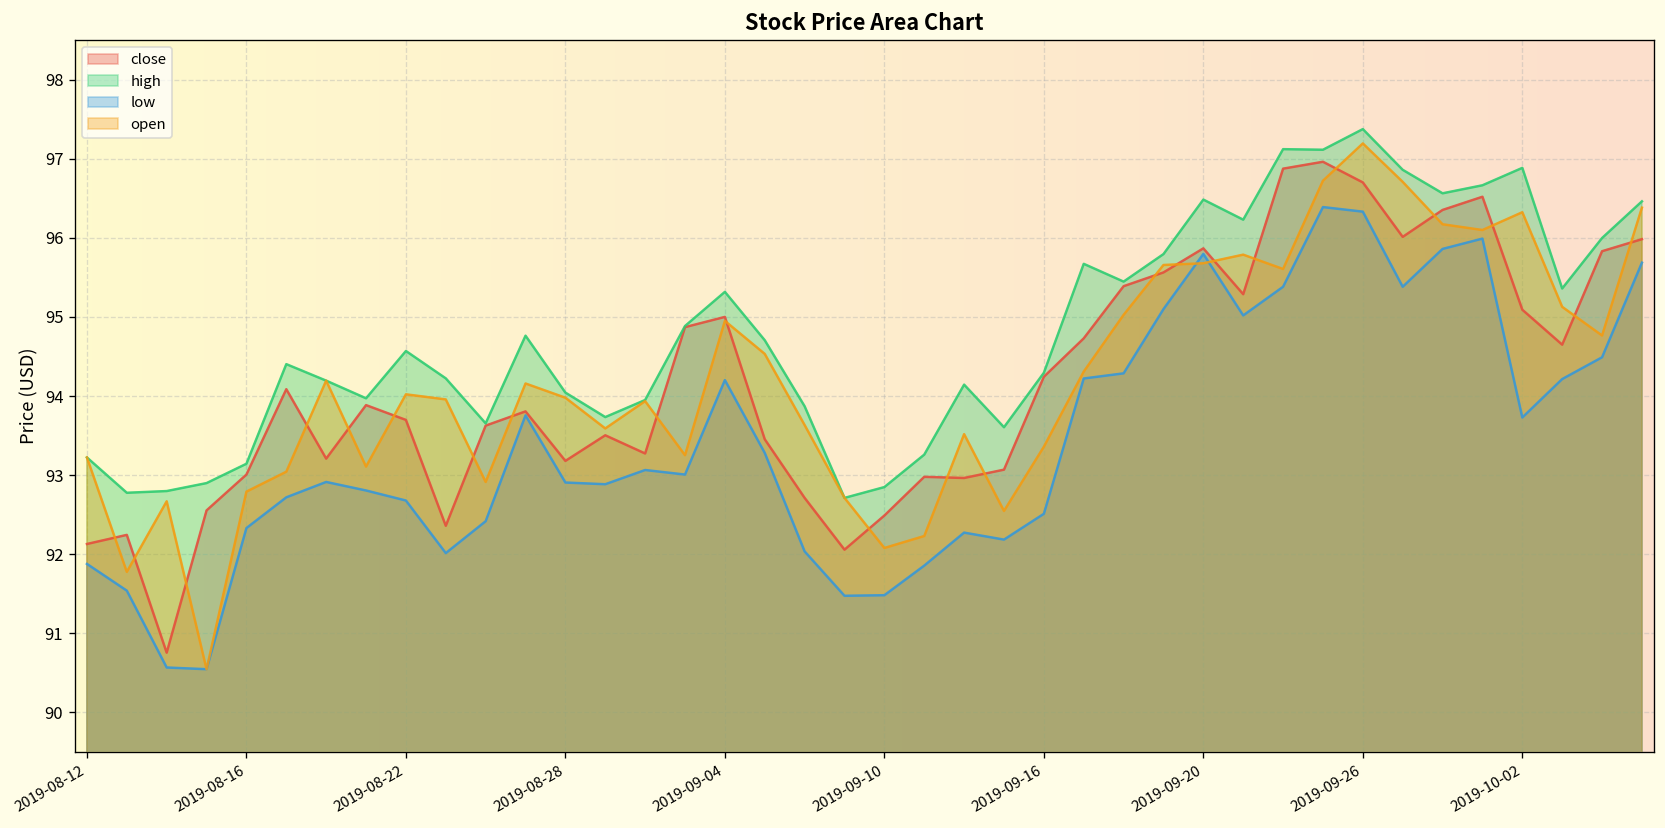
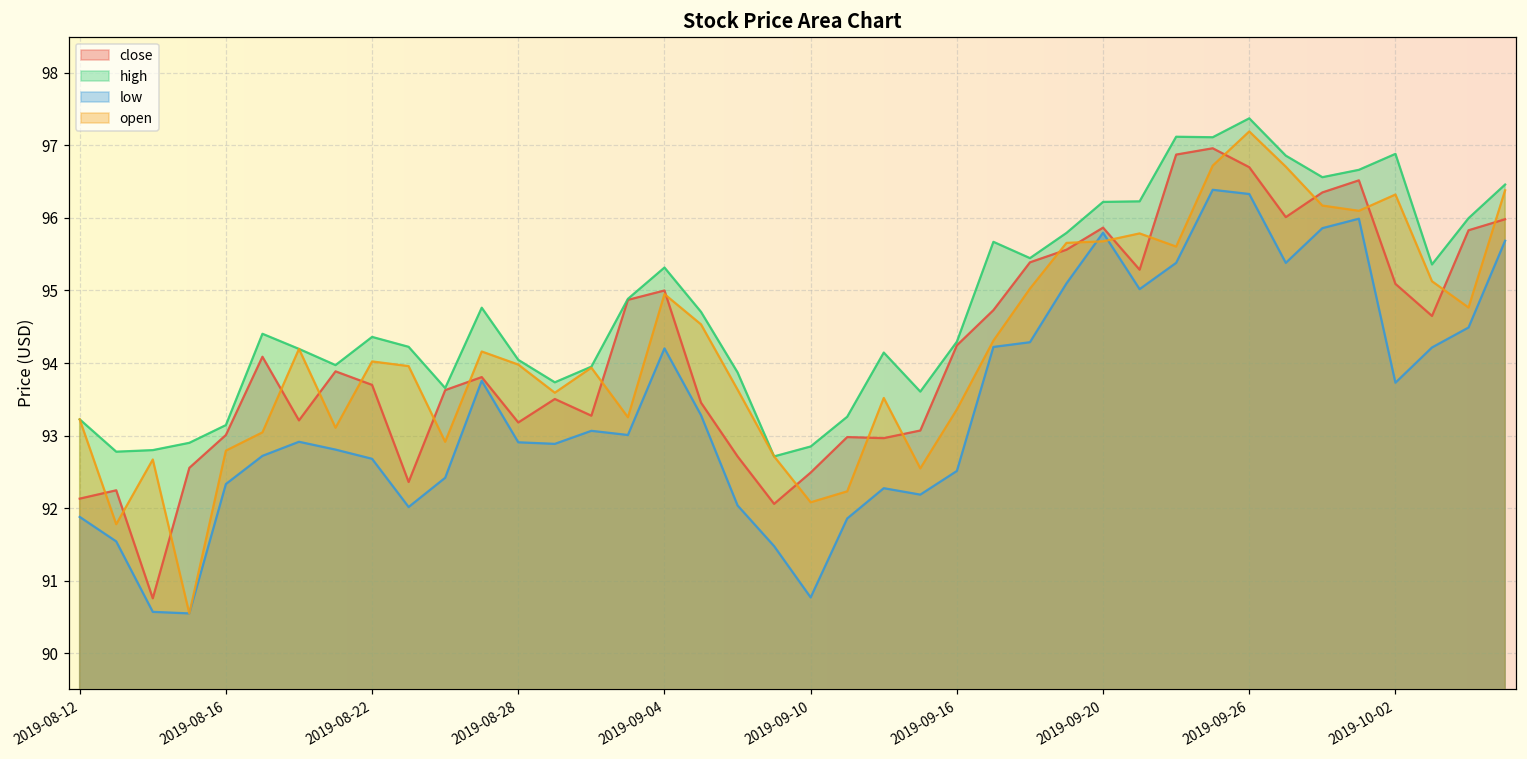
  {
    "high": {
      "2019-08-16": 93.1,
-     "2019-08-22": 94.6,
+     "2019-08-22": 94.4,
      "2019-08-28": 94.0,
      "2019-09-04": 95.3,
      "2019-09-10": 92.8,
      "2019-09-16": 94.3,
-     "2019-09-20": 96.5,
+     "2019-09-20": 96.2,
      "2019-09-26": 97.4,
      "2019-10-02": 96.9
    },
    "low": {
      "2019-08-12": 91.9,
      "2019-08-16": 92.3,
      "2019-08-22": 92.7,
      "2019-08-28": 92.9,
      "2019-09-04": 94.2,
-     "2019-09-10": 91.5,
+     "2019-09-10": 90.8,
      "2019-09-16": 92.5,
      "2019-09-20": 95.8,
      "2019-09-26": 96.3,
      "2019-10-02": 93.7
    }
  }
